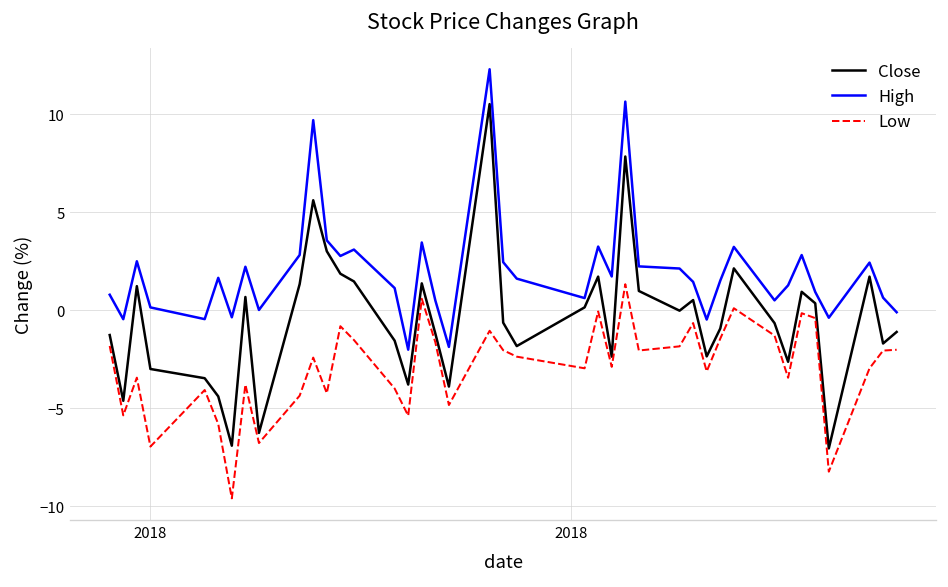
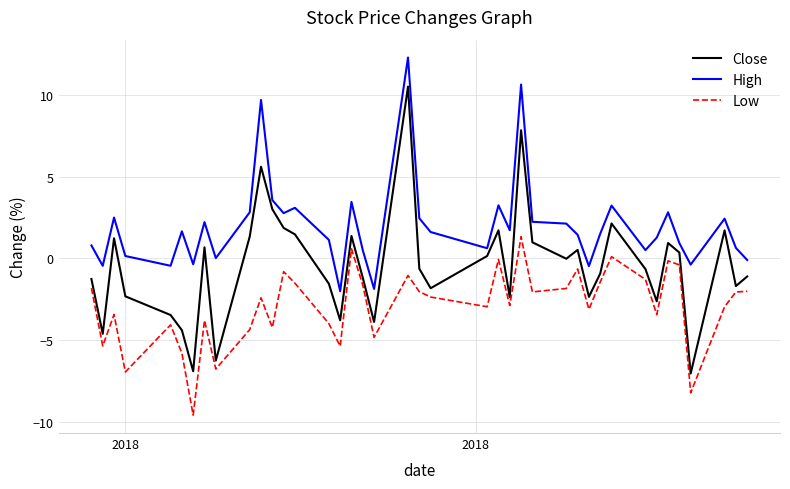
  {
    "Close": {
-     "2018": -3.0
+     "2018": -2.3
    },
    "High": {
      "2018": 0.2
    },
    "Low": {
      "2018": -6.9
    }
  }
